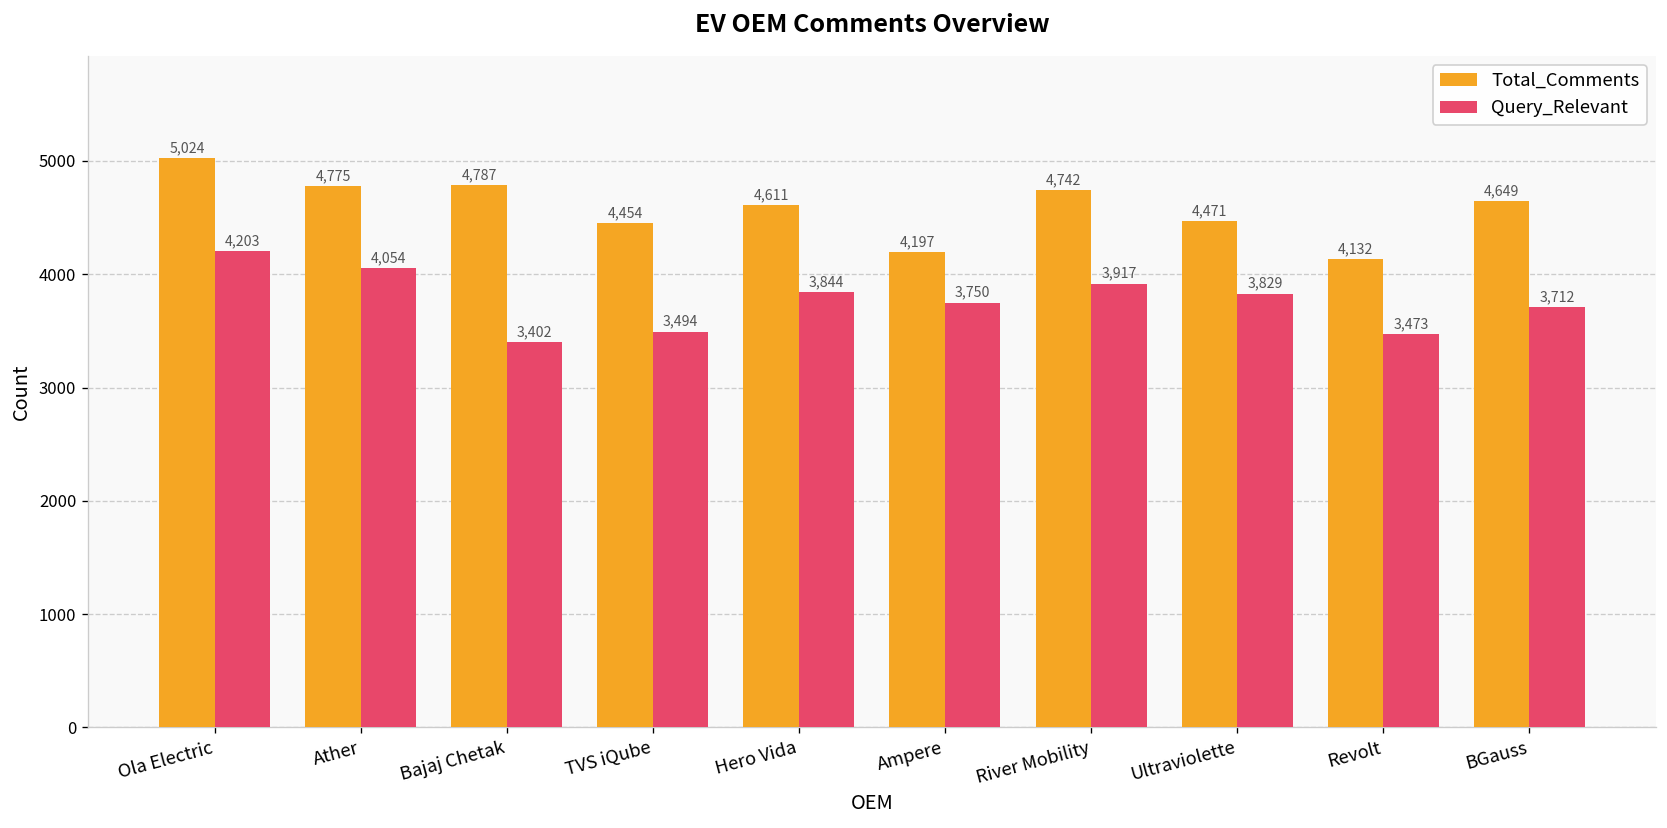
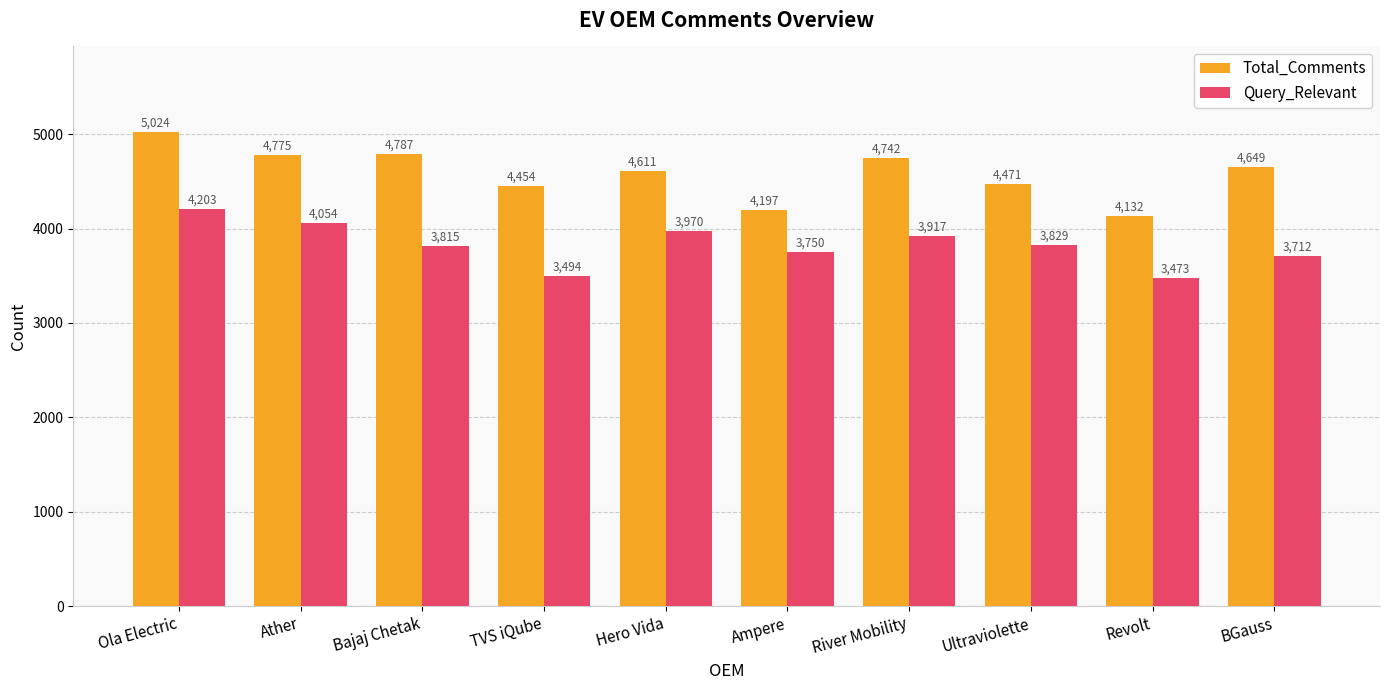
  {
    "Total_Comments": {
      "Ola Electric": "5,024",
      "Ather": "4,775",
      "Bajaj Chetak": "4,787",
      "TVS iQube": "4,454",
      "Hero Vida": "4,611",
      "Ampere": "4,197",
      "River Mobility": "4,742",
      "Ultraviolette": "4,471",
      "Revolt": "4,132",
      "BGauss": "4,649"
    },
    "Query_Relevant": {
      "Ola Electric": "4,203",
      "Ather": "4,054",
-     "Bajaj Chetak": "3,402",
+     "Bajaj Chetak": "3,815",
      "TVS iQube": "3,494",
-     "Hero Vida": "3,844",
+     "Hero Vida": "3,970",
      "Ampere": "3,750",
      "River Mobility": "3,917",
      "Ultraviolette": "3,829",
      "Revolt": "3,473",
      "BGauss": "3,712"
    }
  }
